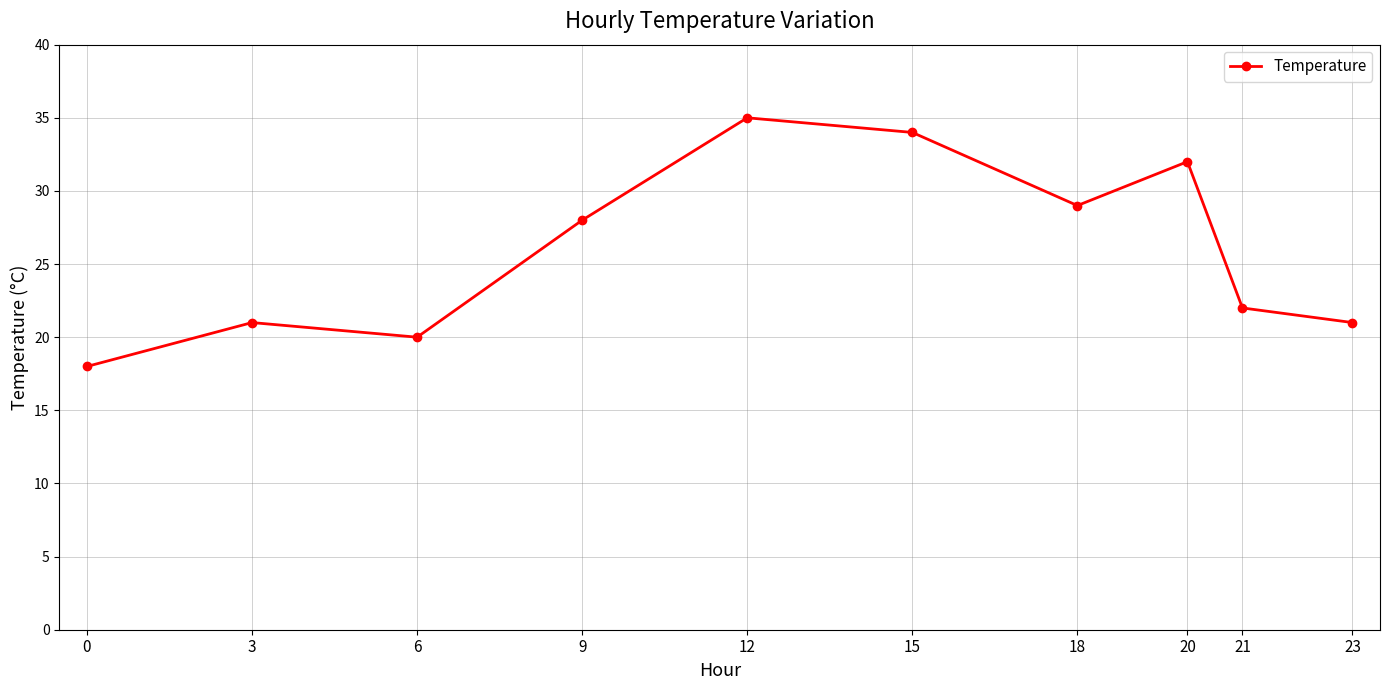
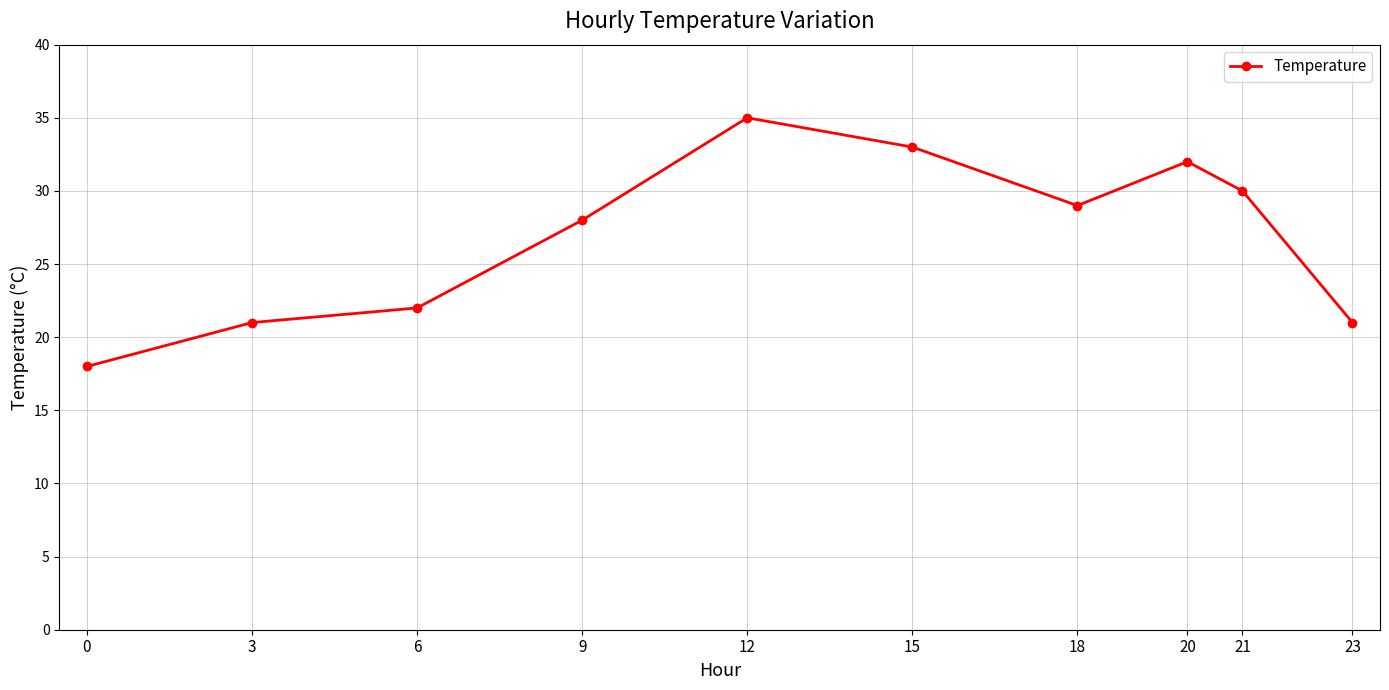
  {
    "0": 18,
    "3": 21,
-   "6": 20,
+   "6": 22,
    "9": 28,
    "12": 35,
-   "15": 34,
+   "15": 33,
    "18": 29,
    "20": 32,
-   "21": 22,
+   "21": 30,
    "23": 21
  }
